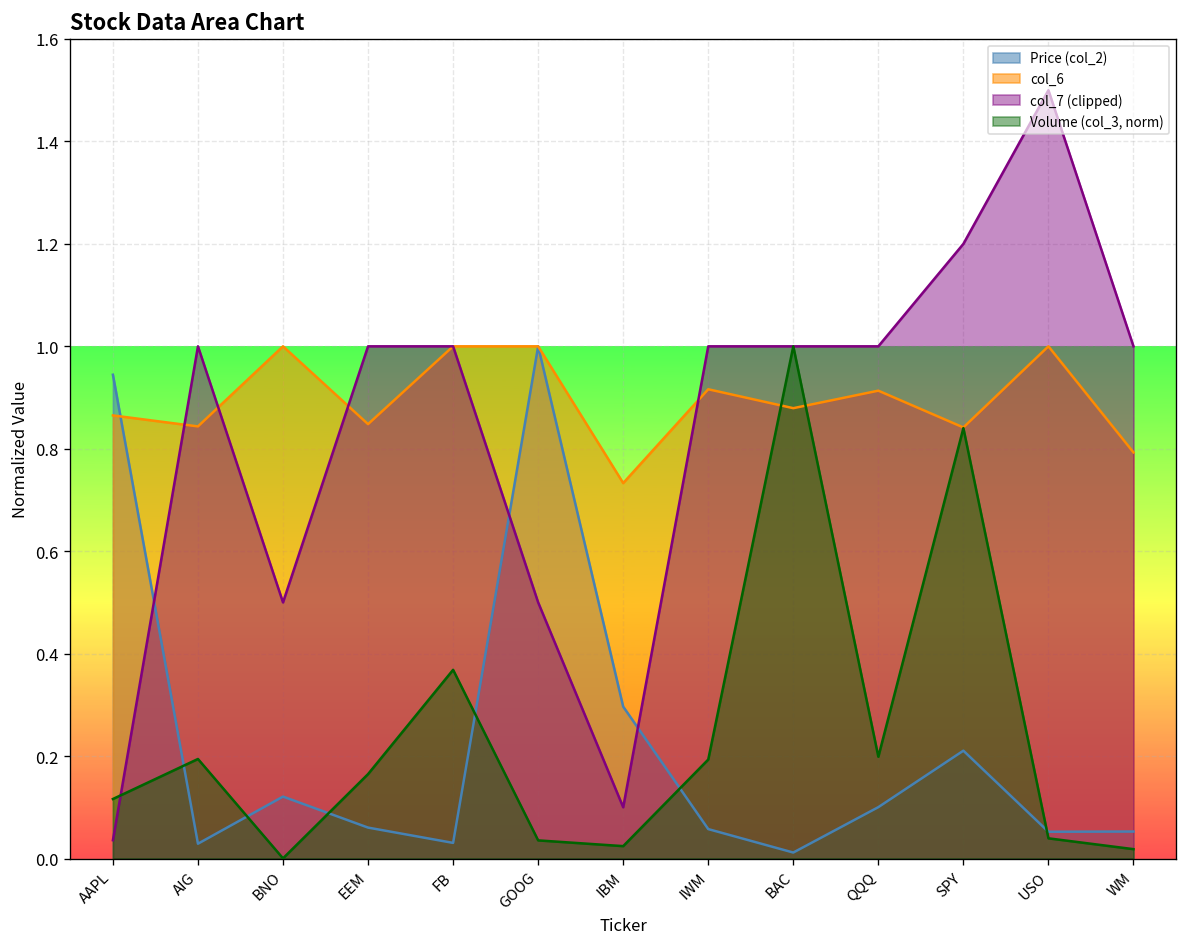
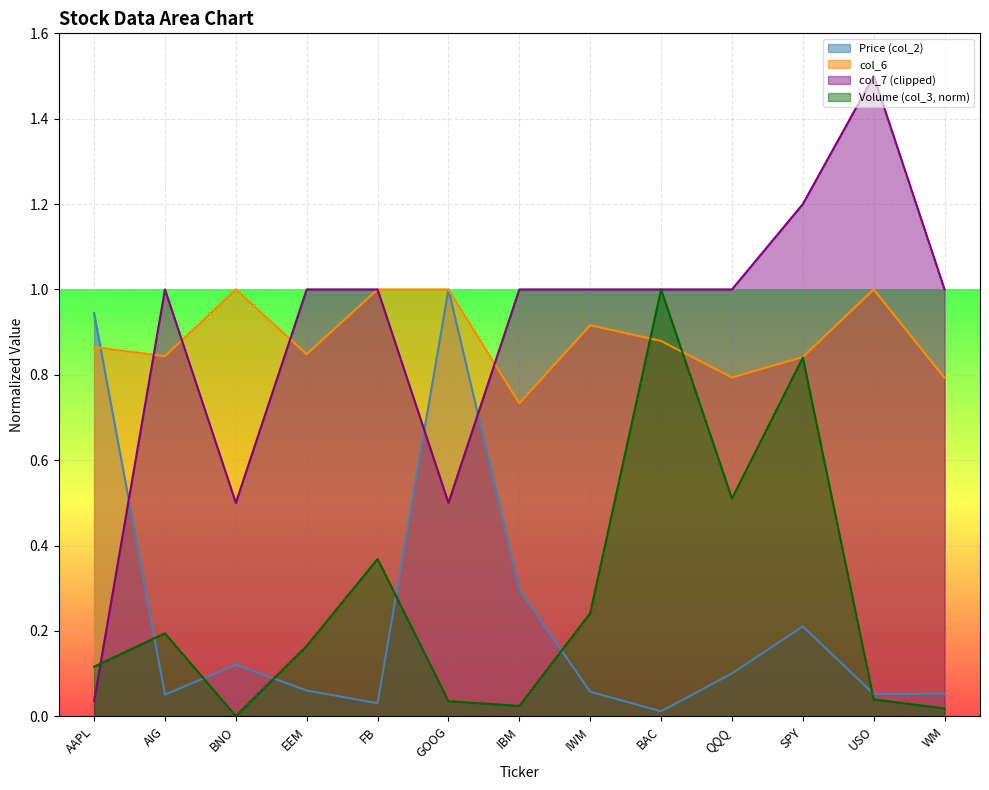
  {
    "Price (col_2)": {
      "AAPL": 0.94,
-     "AIG": 0.03,
+     "AIG": 0.05,
      "BNO": 0.12,
      "EEM": 0.06,
      "FB": 0.03,
      "IBM": 0.30,
      "IWM": 0.06,
      "BAC": 0.01,
      "QQQ": 0.10,
      "SPY": 0.21,
      "USO": 0.05,
      "WM": 0.05
    },
    "col_6": {
      "AAPL": 0.87,
      "AIG": 0.84,
      "BNO": 1.00,
      "EEM": 0.85,
      "IBM": 0.73,
      "IWM": 0.92,
      "BAC": 0.88,
-     "QQQ": 0.91,
+     "QQQ": 0.79,
      "USO": 1.00,
      "WM": 0.79
    },
    "col_7 (clipped)": {
      "AAPL": 0.04,
      "AIG": 1.0,
      "BNO": 0.5,
      "EEM": 1.0,
      "GOOG": 0.5,
-     "IBM": 0.1,
+     "IBM": 1.0,
      "IWM": 1.0,
      "QQQ": 1.0,
      "SPY": 1.2,
      "WM": 1.0
    },
    "Volume (col_3, norm)": {
      "AAPL": 0.12,
      "AIG": 0.19,
      "BNO": 0.00,
      "EEM": 0.16,
      "FB": 0.37,
      "GOOG": 0.04,
      "IBM": 0.02,
-     "IWM": 0.19,
-     "QQQ": 0.20,
+     "IWM": 0.24,
+     "QQQ": 0.51,
      "USO": 0.04,
      "WM": 0.02
    }
  }
